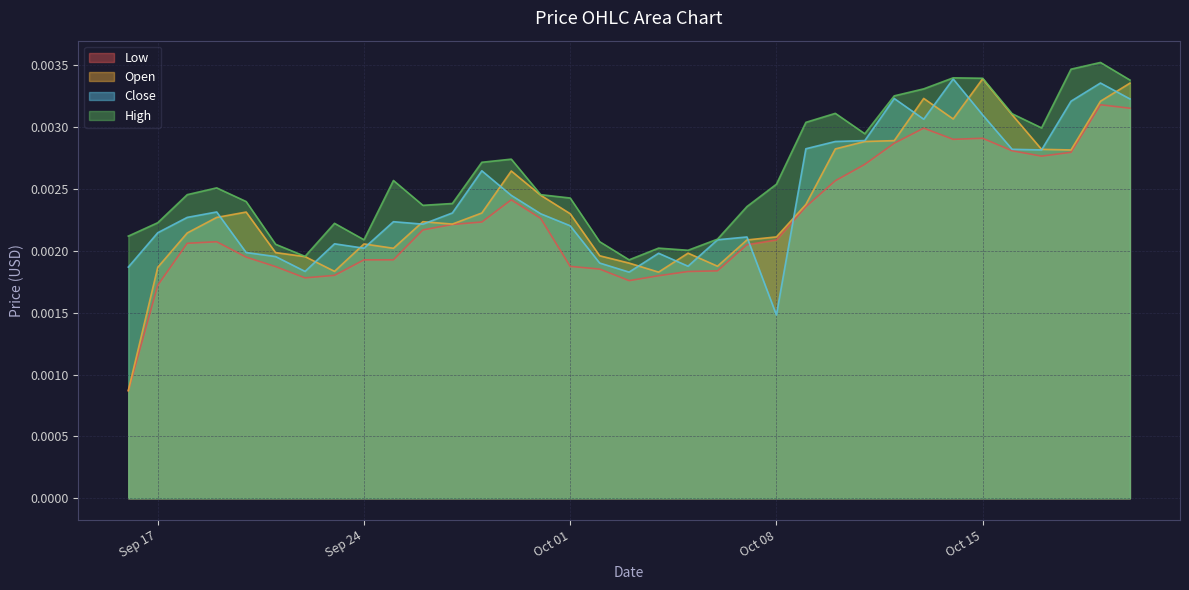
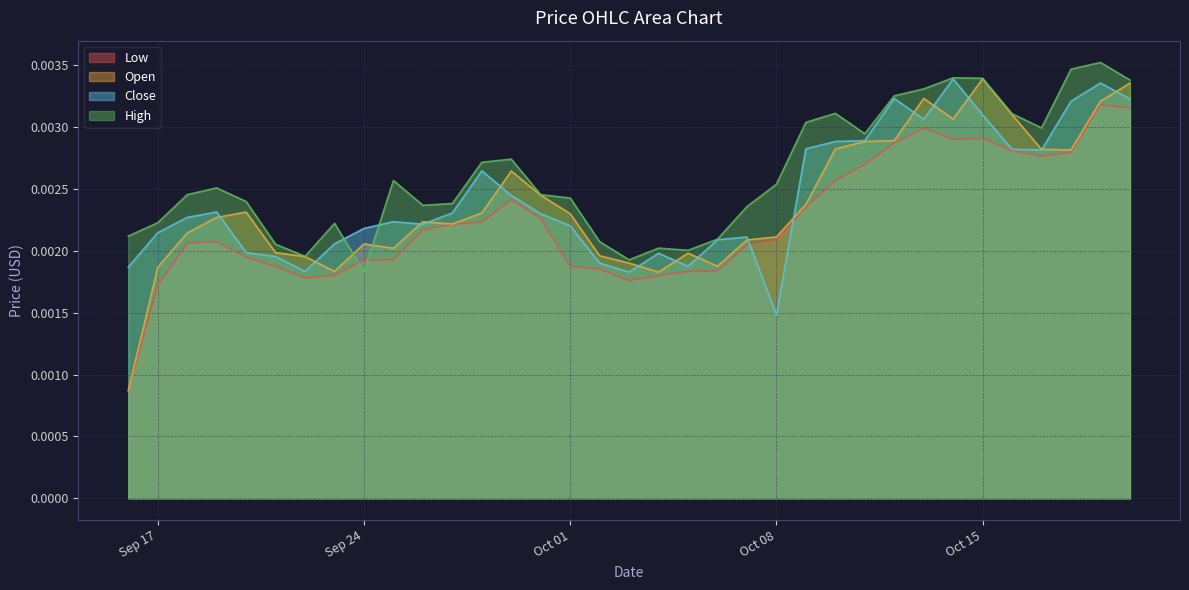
  {
    "Close": {
      "Sep 17": 0.00215,
-     "Sep 24": 0.00202,
+     "Sep 24": 0.00218,
      "Oct 01": 0.00220,
      "Oct 08": 0.00148,
      "Oct 15": 0.00310
    },
    "High": {
      "Sep 17": 0.00223,
-     "Sep 24": 0.00209,
+     "Sep 24": 0.00183,
      "Oct 01": 0.00243,
      "Oct 08": 0.00254
    }
  }
